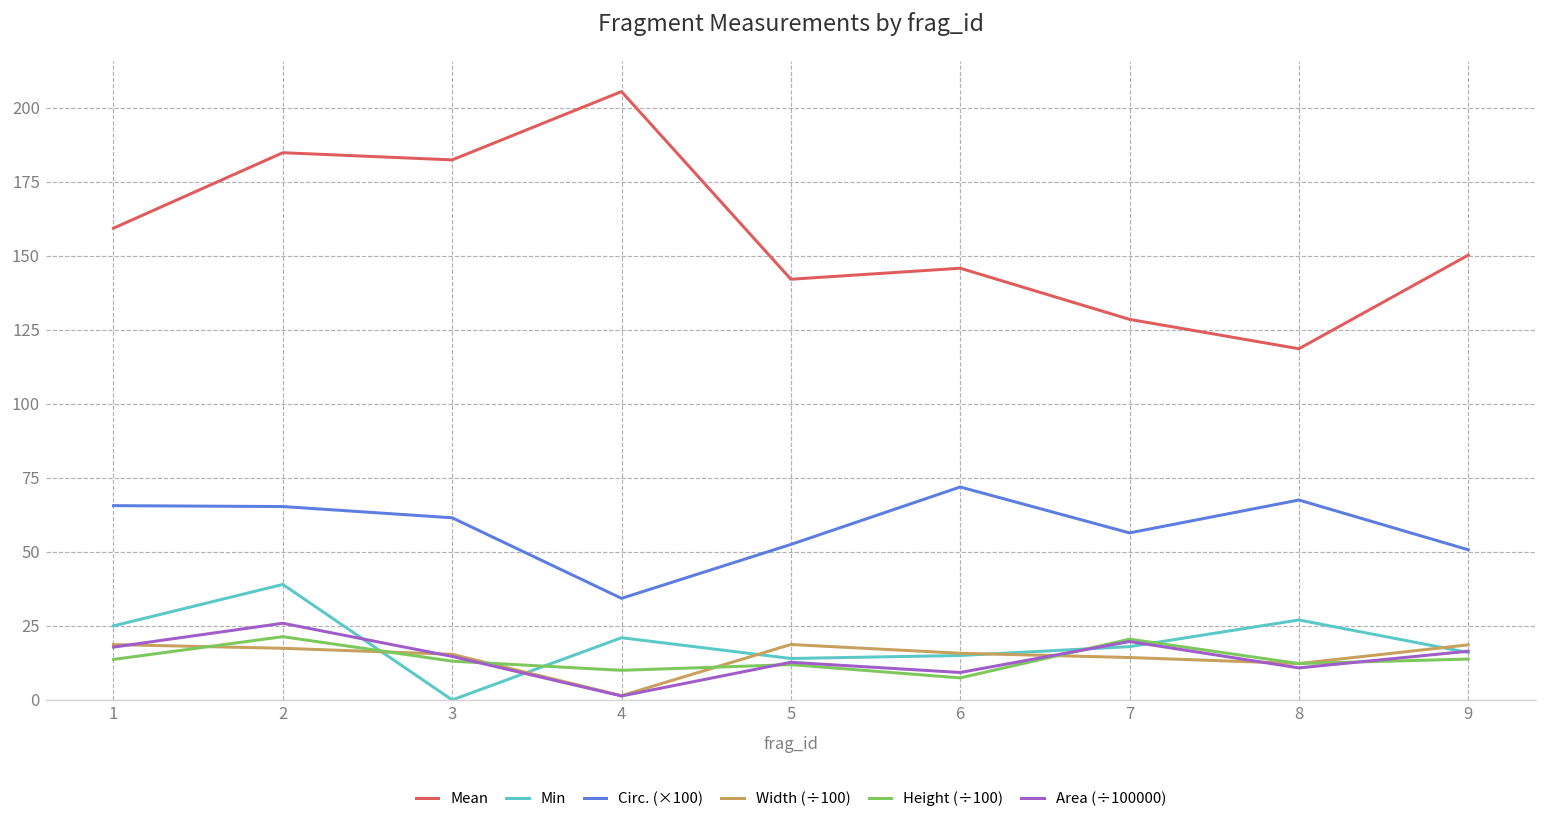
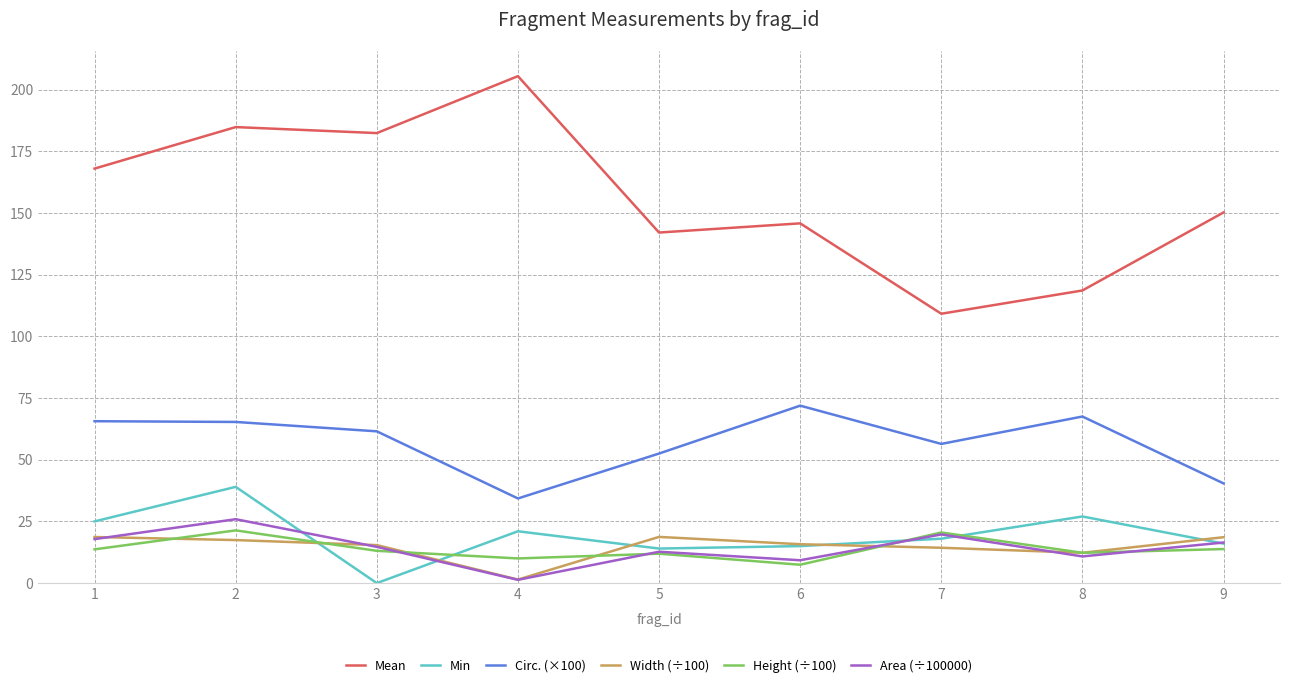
  {
    "Mean": {
-     "1": 159,
+     "1": 168,
      "2": 185,
      "3": 182,
      "4": 205,
      "5": 142,
      "6": 146,
-     "7": 128,
+     "7": 109,
      "8": 119,
      "9": 150
    },
    "Min": {
      "1": 25,
      "2": 39,
      "3": 0,
      "4": 21,
      "5": 14,
      "7": 18,
      "8": 27
    },
    "Circ. (×100)": {
      "1": 66,
      "2": 65,
      "3": 62,
      "4": 34,
      "5": 53,
      "6": 72,
      "7": 56,
      "8": 68,
-     "9": 51
+     "9": 40
    },
    "Width (÷100)": {
      "2": 17,
      "5": 19,
      "7": 14,
      "9": 19
    },
    "Height (÷100)": {
      "1": 14,
      "2": 21,
      "3": 13,
      "4": 10,
      "6": 7,
      "9": 14
    },
    "Area (÷100000)": {
      "2": 26,
      "6": 9,
      "8": 11
    }
  }
